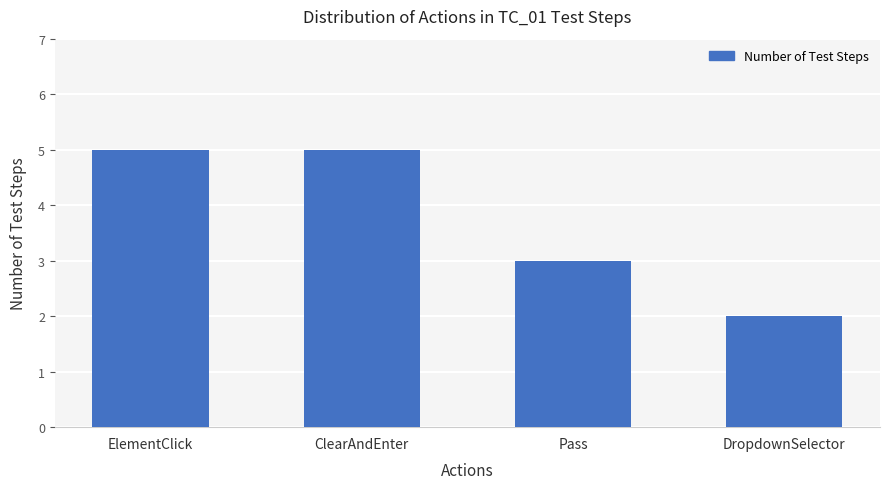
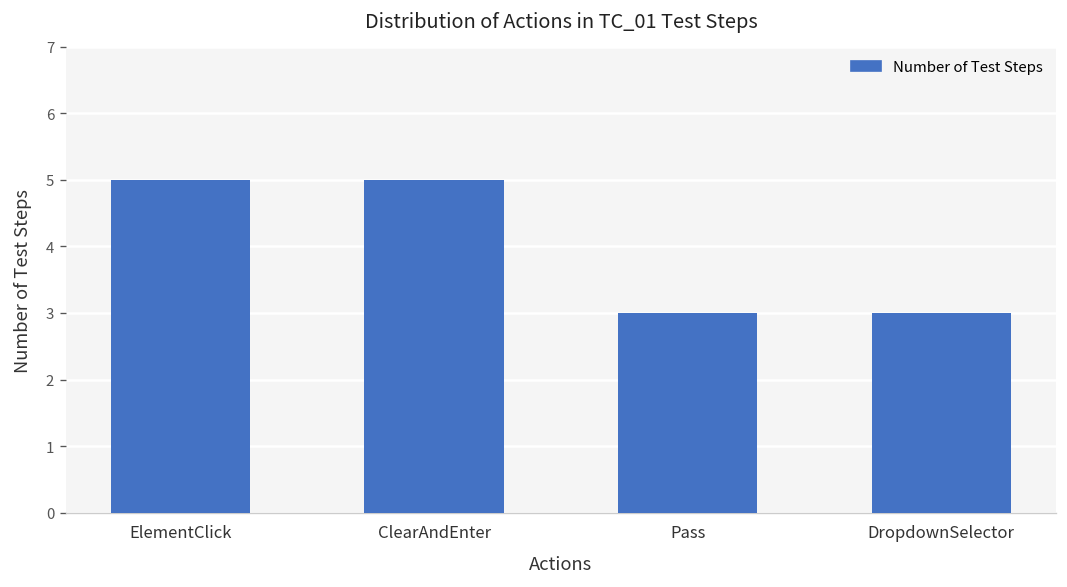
  {
    "ElementClick": 5,
    "ClearAndEnter": 5,
    "Pass": 3,
-   "DropdownSelector": 2
+   "DropdownSelector": 3
  }
